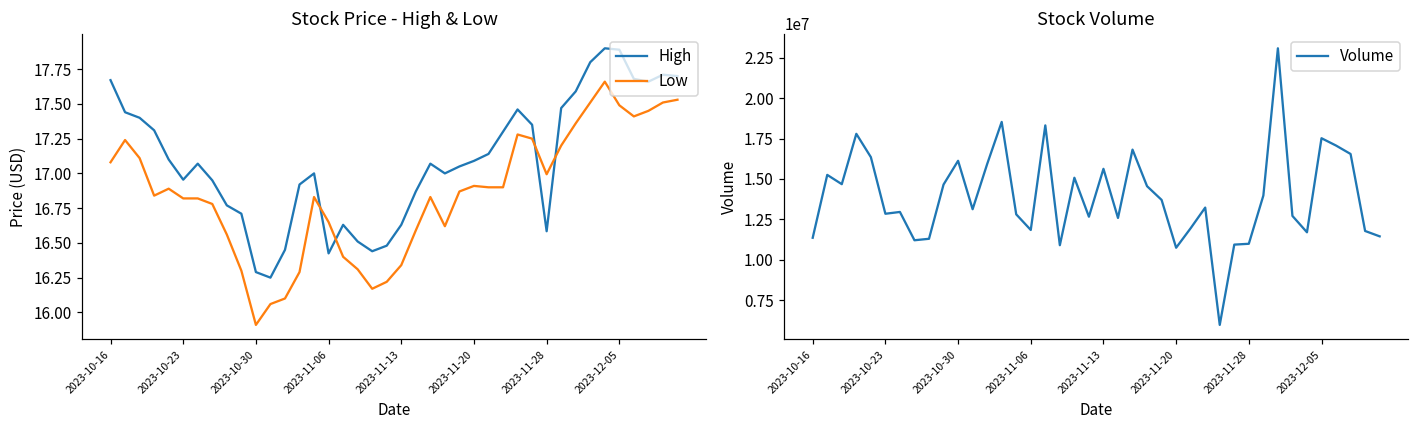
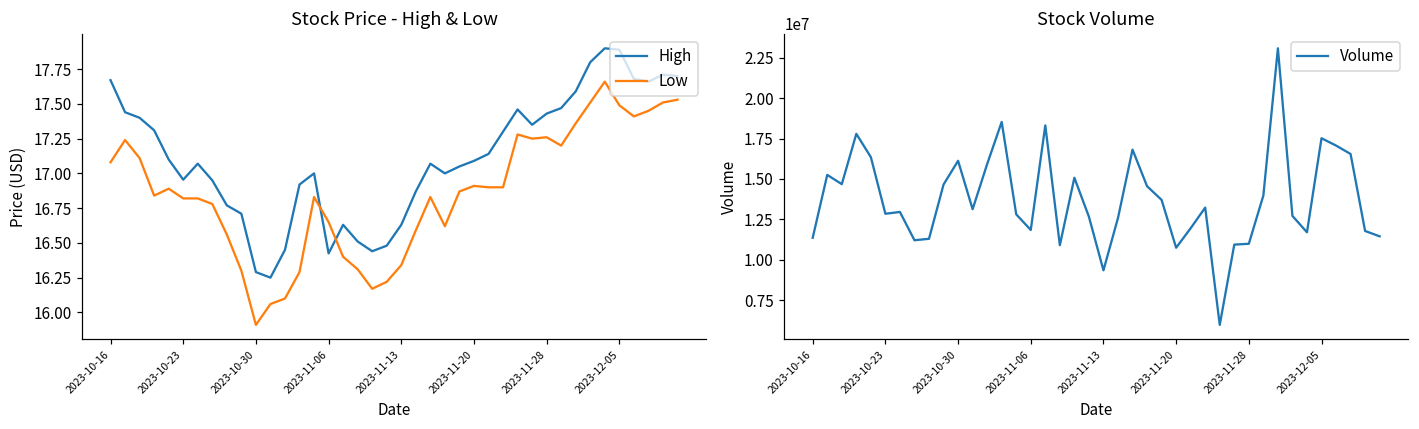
  {
    "Stock Price - High & Low": {
      "High": {
        "2023-10-16": 17.67,
        "2023-10-23": 16.95,
        "2023-10-30": 16.29,
        "2023-11-06": 16.42,
        "2023-11-13": 16.63,
        "2023-11-20": 17.09,
-       "2023-11-28": 16.58
+       "2023-11-28": 17.43
      },
      "Low": {
        "2023-10-16": 17.08,
        "2023-10-23": 16.82,
        "2023-10-30": 15.91,
        "2023-11-06": 16.65,
        "2023-11-13": 16.34,
        "2023-11-20": 16.91,
-       "2023-11-28": 16.99,
+       "2023-11-28": 17.26,
        "2023-12-05": 17.49
      }
    },
    "Stock Volume": {
      "2023-10-16": 11400000,
      "2023-10-23": 12900000,
      "2023-10-30": 16100000,
      "2023-11-06": 11900000,
-     "2023-11-13": 15600000,
+     "2023-11-13": 9400000,
      "2023-11-20": 10800000,
      "2023-11-28": 11000000,
      "2023-12-05": 17500000
    }
  }
